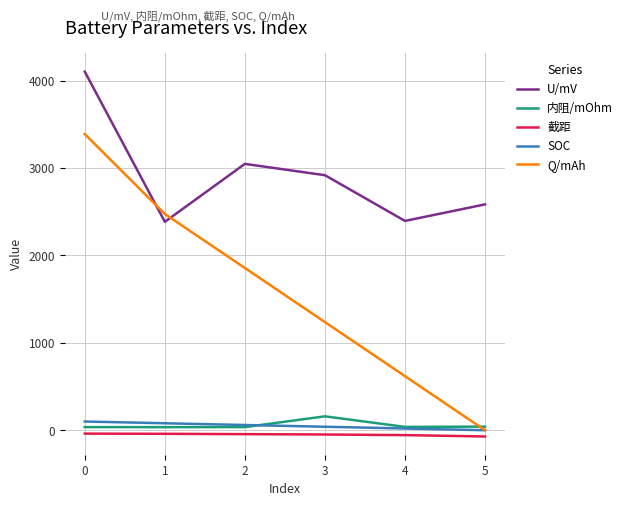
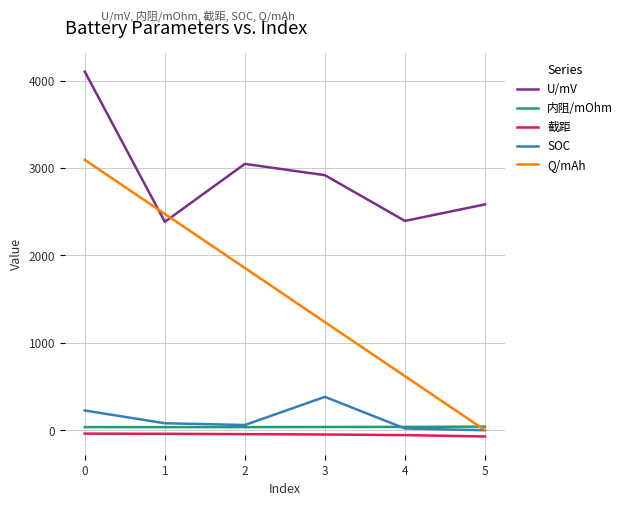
  {
    "U/mV": {
      "0": 4100,
      "1": 2400,
      "2": 3000,
      "3": 2900,
      "4": 2400,
      "5": 2600
    },
    "内阻/mOhm": {
      "0": 0,
      "1": 0,
-     "3": 200,
+     "3": 0,
      "5": 0
    },
    "截距": {
      "0": 0,
      "1": 0,
      "2": 0,
      "3": 0,
      "4": -100,
      "5": -100
    },
    "SOC": {
-     "0": 100,
+     "0": 200,
      "1": 100,
-     "3": 0
+     "3": 400
    },
    "Q/mAh": {
-     "0": 3400,
+     "0": 3100,
      "1": 2500,
      "2": 1900,
      "3": 1200,
      "4": 600
    }
  }
